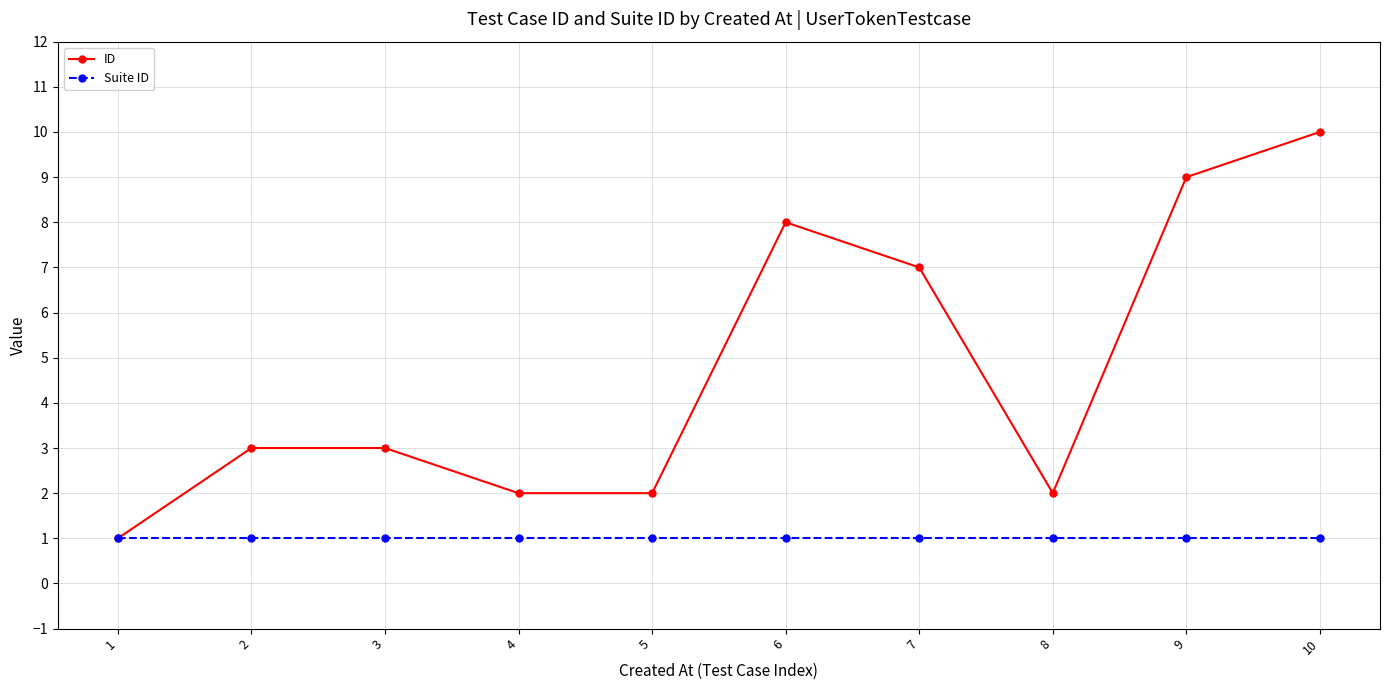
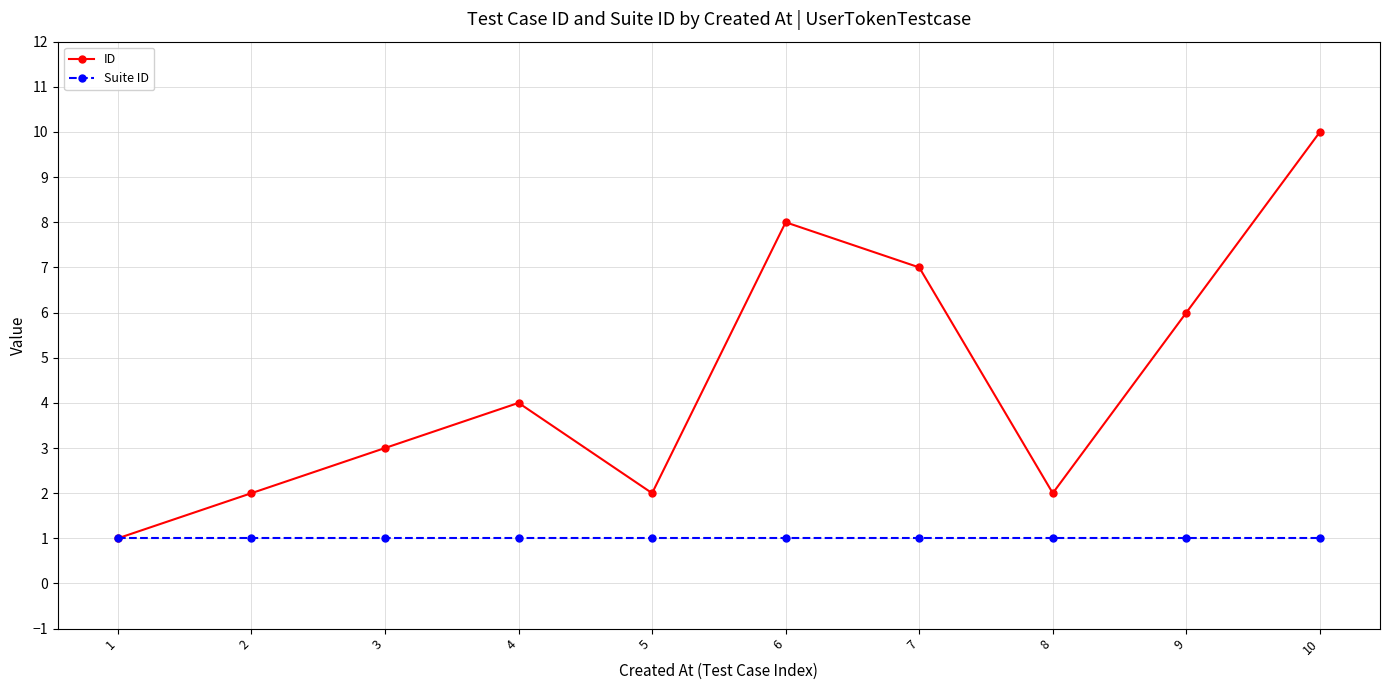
  {
    "ID": {
-     "2": 3,
+     "2": 2,
      "3": 3,
-     "4": 2,
+     "4": 4,
      "5": 2,
      "6": 8,
      "7": 7,
      "8": 2,
-     "9": 9,
+     "9": 6,
      "10": 10
    },
    "Suite ID": {
      "2": 1,
      "3": 1,
      "4": 1,
      "5": 1,
      "6": 1,
      "7": 1,
      "8": 1,
      "9": 1,
      "10": 1
    }
  }
